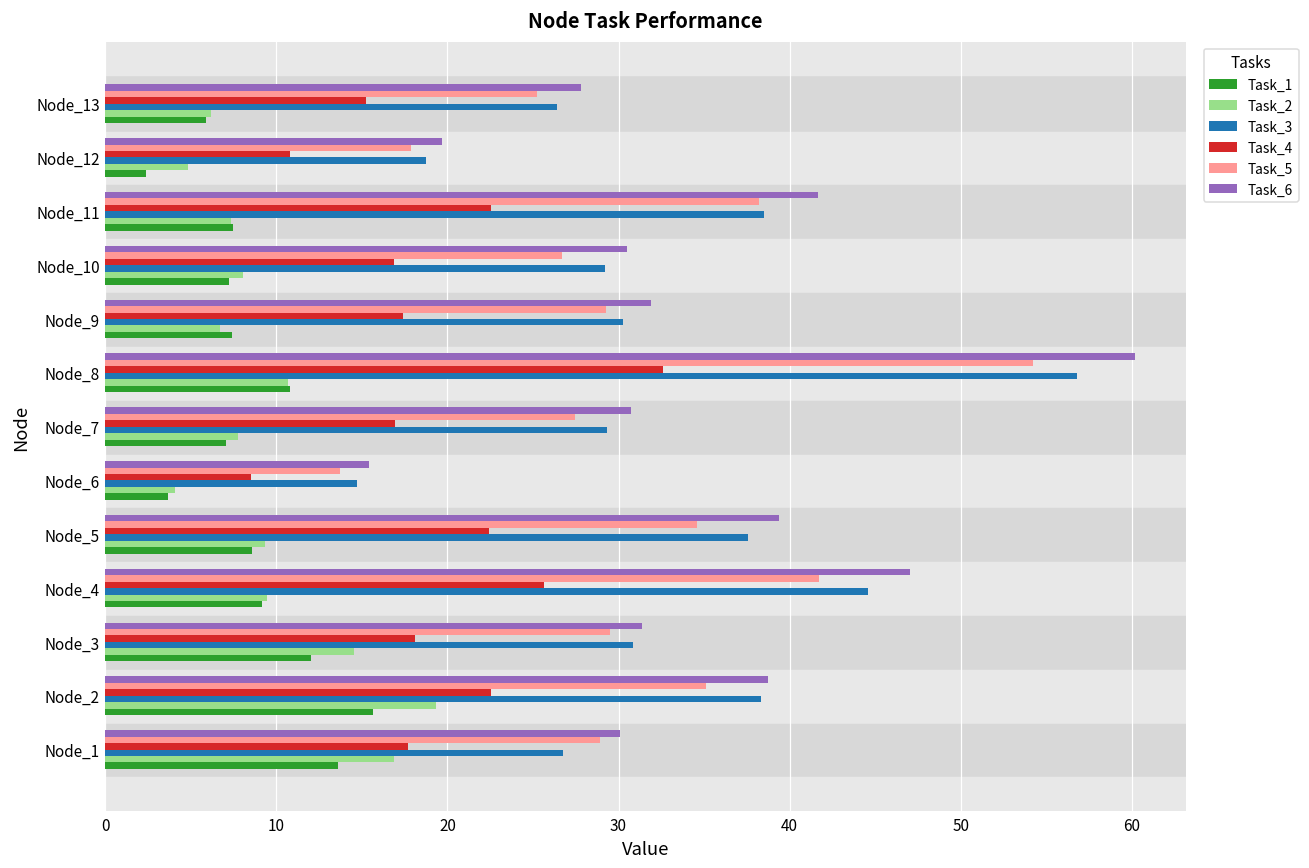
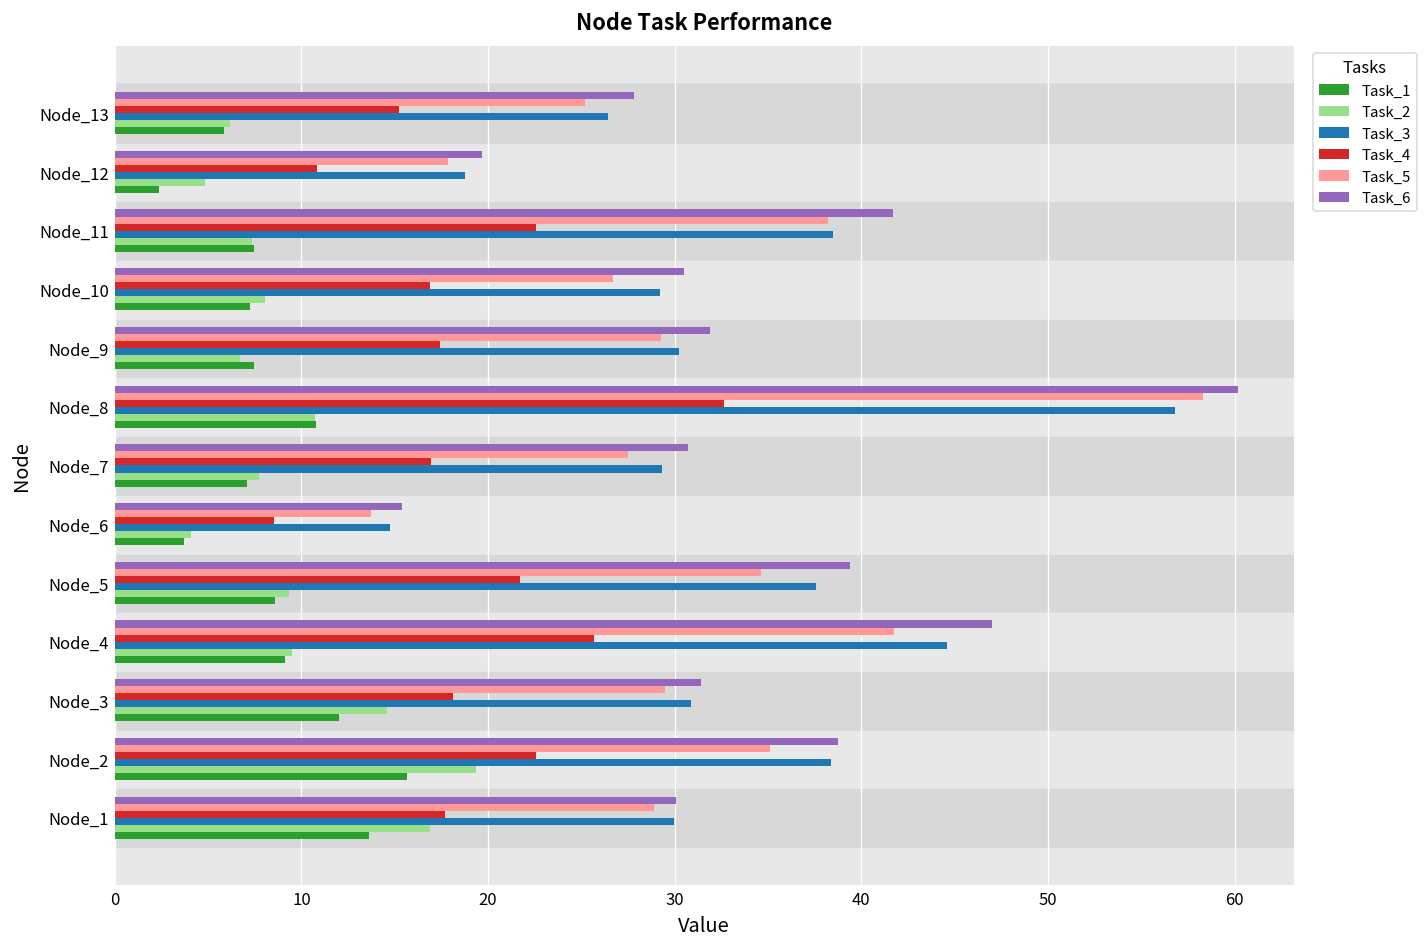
  {
    "Task_1": {
      "Node_13": 5.9,
      "Node_12": 2.4,
      "Node_11": 7.5,
      "Node_10": 7.2,
      "Node_9": 7.4,
      "Node_8": 10.8,
      "Node_7": 7.1,
      "Node_6": 3.7,
      "Node_5": 8.6,
      "Node_4": 9.1,
      "Node_3": 12.0,
      "Node_2": 15.7,
      "Node_1": 13.6
    },
    "Task_2": {
      "Node_13": 6.2,
      "Node_12": 4.9,
      "Node_11": 7.4,
      "Node_10": 8.0,
      "Node_9": 6.7,
      "Node_8": 10.7,
      "Node_7": 7.7,
      "Node_6": 4.1,
      "Node_5": 9.3,
      "Node_4": 9.5,
      "Node_3": 14.6,
      "Node_2": 19.3,
      "Node_1": 16.9
    },
    "Task_3": {
      "Node_13": 26.4,
      "Node_12": 18.7,
      "Node_11": 38.5,
      "Node_10": 29.2,
      "Node_9": 30.2,
      "Node_8": 56.8,
      "Node_7": 29.3,
      "Node_6": 14.7,
      "Node_5": 37.6,
      "Node_4": 44.6,
      "Node_3": 30.9,
      "Node_2": 38.4,
-     "Node_1": 26.8
+     "Node_1": 30.0
    },
    "Task_4": {
      "Node_13": 15.2,
      "Node_12": 10.8,
      "Node_11": 22.6,
      "Node_10": 16.9,
      "Node_9": 17.4,
      "Node_8": 32.6,
      "Node_7": 17.0,
      "Node_6": 8.5,
-     "Node_5": 22.4,
+     "Node_5": 21.7,
      "Node_4": 25.7,
      "Node_3": 18.1,
      "Node_2": 22.6,
      "Node_1": 17.7
    },
    "Task_5": {
      "Node_13": 25.2,
      "Node_12": 17.9,
      "Node_11": 38.2,
      "Node_10": 26.7,
      "Node_9": 29.2,
-     "Node_8": 54.2,
+     "Node_8": 58.3,
      "Node_7": 27.5,
      "Node_6": 13.7,
      "Node_5": 34.6,
      "Node_4": 41.7,
      "Node_3": 29.5,
      "Node_2": 35.1,
      "Node_1": 28.9
    },
    "Task_6": {
      "Node_13": 27.8,
      "Node_12": 19.7,
      "Node_11": 41.7,
      "Node_10": 30.5,
      "Node_9": 31.9,
      "Node_8": 60.2,
      "Node_7": 30.7,
      "Node_6": 15.4,
      "Node_5": 39.4,
      "Node_4": 47.0,
      "Node_3": 31.4,
      "Node_2": 38.7,
      "Node_1": 30.1
    }
  }
